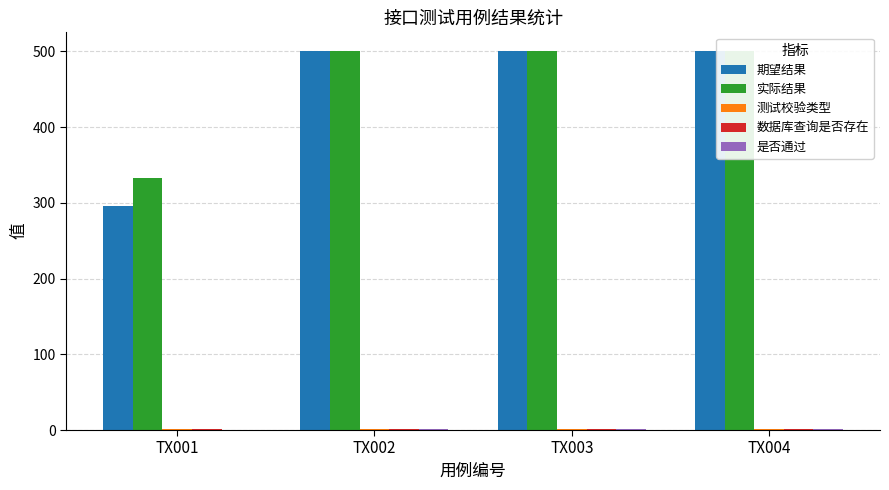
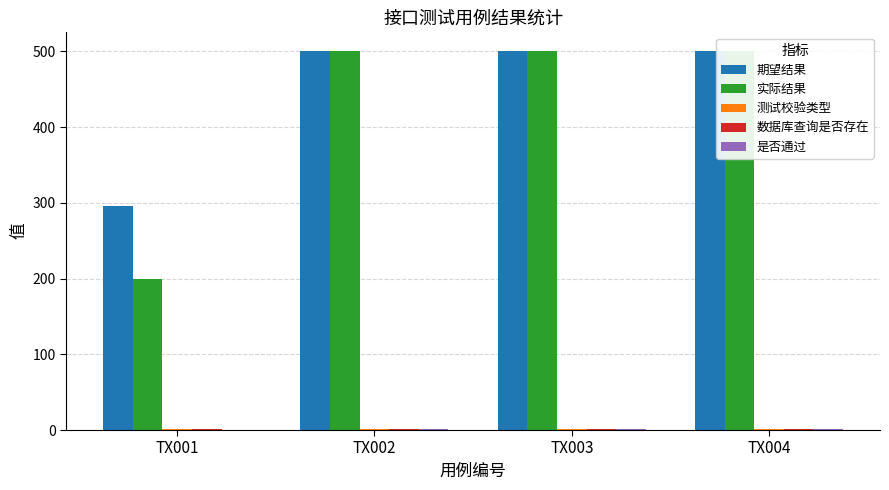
  {
    "期望结果": {
      "TX001": 300,
      "TX002": 500,
      "TX003": 500,
      "TX004": 500
    },
    "实际结果": {
-     "TX001": 330,
+     "TX001": 200,
      "TX002": 500,
      "TX003": 500
    },
    "是否通过": {
      "TX001": 0
    }
  }
